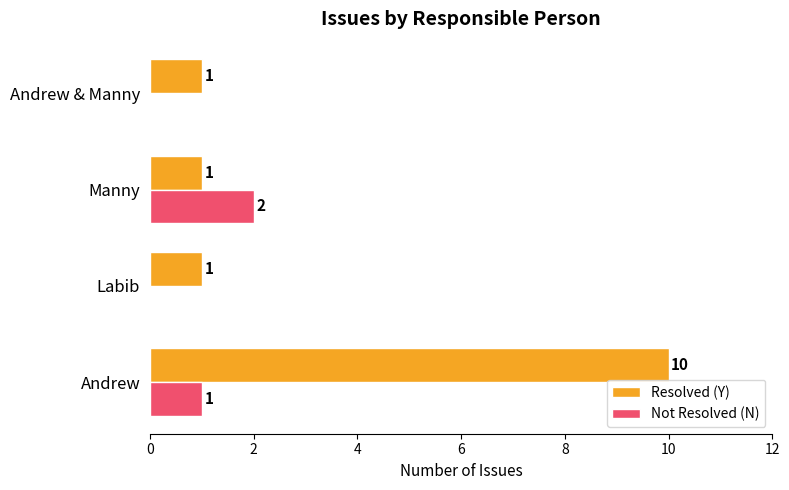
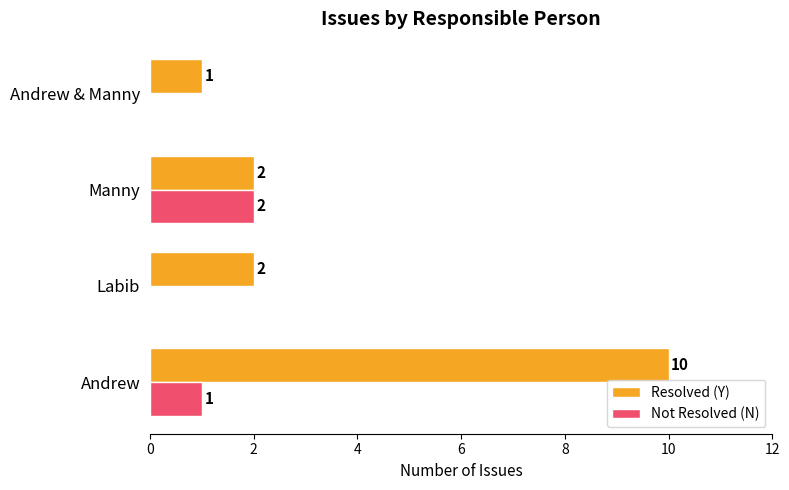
  {
    "Resolved (Y)": {
      "Andrew & Manny": 1,
-     "Manny": 1,
-     "Labib": 1,
+     "Manny": 2,
+     "Labib": 2,
      "Andrew": 10
    },
    "Not Resolved (N)": {
      "Manny": 2,
      "Andrew": 1
    }
  }
